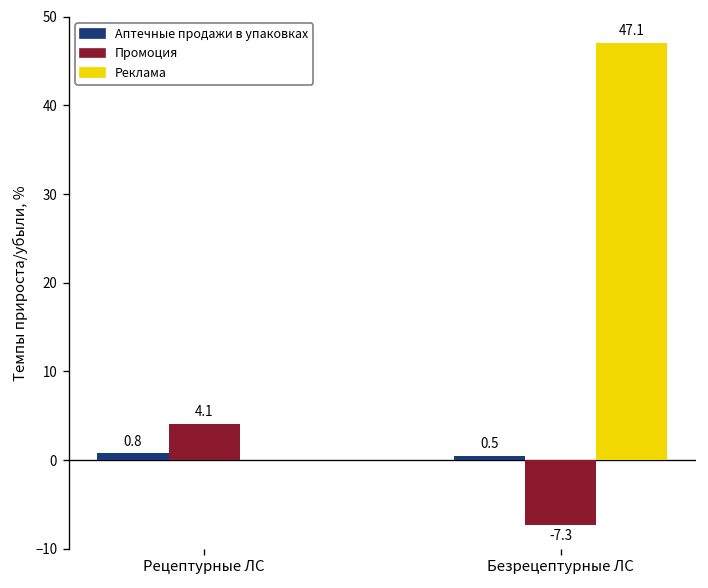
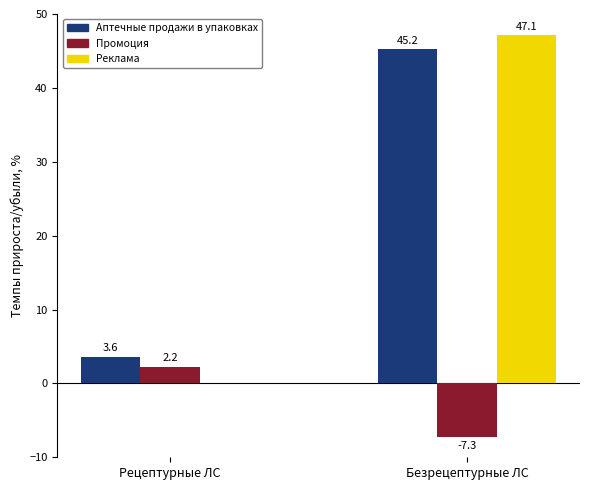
  {
    "Аптечные продажи в упаковках": {
-     "Рецептурные ЛС": 0.8,
-     "Безрецептурные ЛС": 0.5
+     "Рецептурные ЛС": 3.6,
+     "Безрецептурные ЛС": 45.2
    },
    "Промоция": {
-     "Рецептурные ЛС": 4.1,
+     "Рецептурные ЛС": 2.2,
      "Безрецептурные ЛС": -7.3
    },
    "Реклама": {
      "Безрецептурные ЛС": 47.1
    }
  }
